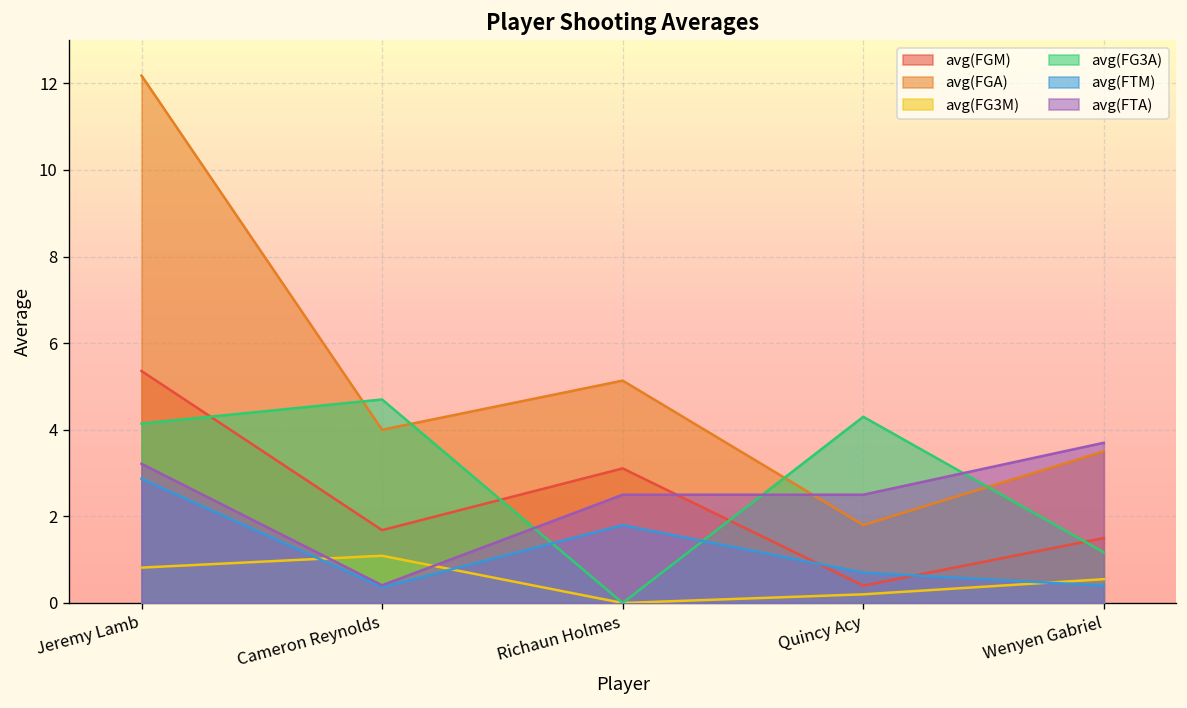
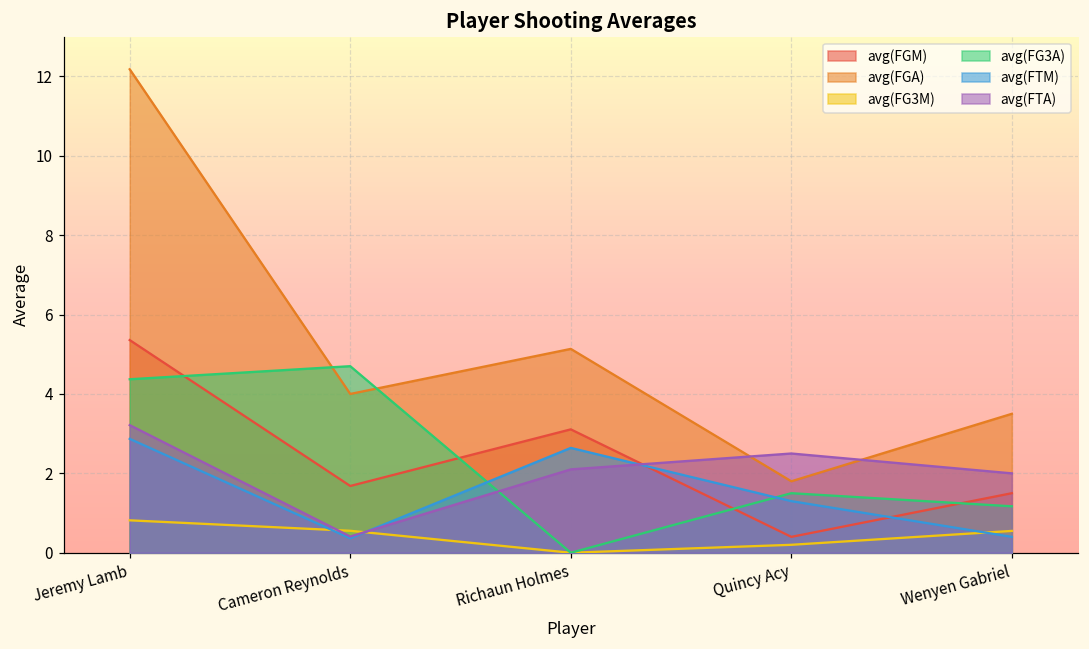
  {
    "avg(FG3M)": {
      "Jeremy Lamb": 0.8,
-     "Cameron Reynolds": 1.1,
+     "Cameron Reynolds": 0.6,
      "Quincy Acy": 0.2,
      "Wenyen Gabriel": 0.6
    },
    "avg(FG3A)": {
-     "Jeremy Lamb": 4.1,
+     "Jeremy Lamb": 4.4,
      "Cameron Reynolds": 4.7,
-     "Quincy Acy": 4.3,
+     "Quincy Acy": 1.5,
      "Wenyen Gabriel": 1.2
    },
    "avg(FTM)": {
      "Jeremy Lamb": 2.9,
-     "Richaun Holmes": 1.8,
-     "Quincy Acy": 0.7,
+     "Richaun Holmes": 2.6,
+     "Quincy Acy": 1.3,
      "Wenyen Gabriel": 0.4
    },
    "avg(FTA)": {
      "Jeremy Lamb": 3.2,
-     "Richaun Holmes": 2.5,
+     "Richaun Holmes": 2.1,
      "Quincy Acy": 2.5,
-     "Wenyen Gabriel": 3.7
+     "Wenyen Gabriel": 2.0
    }
  }
